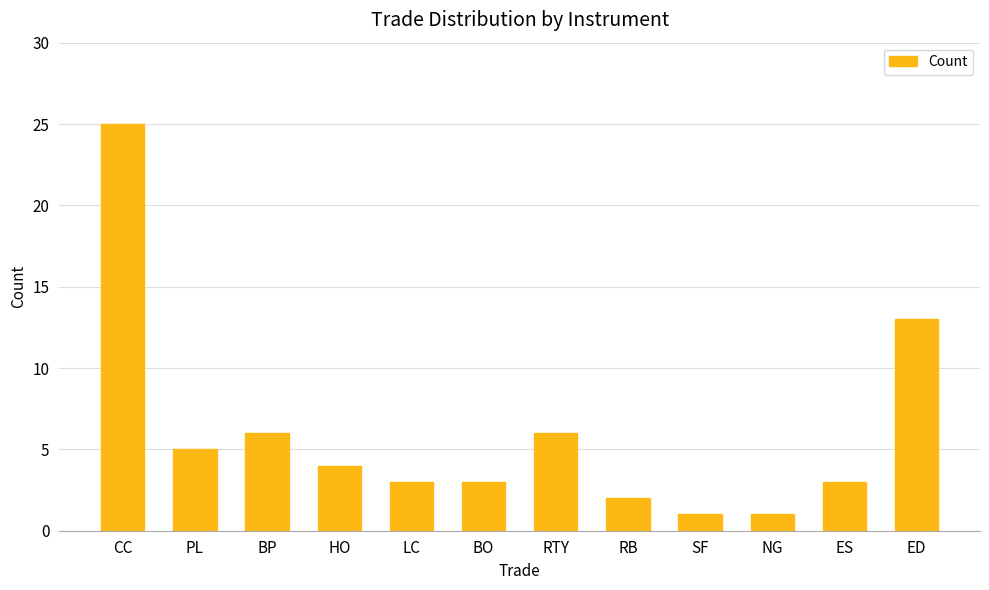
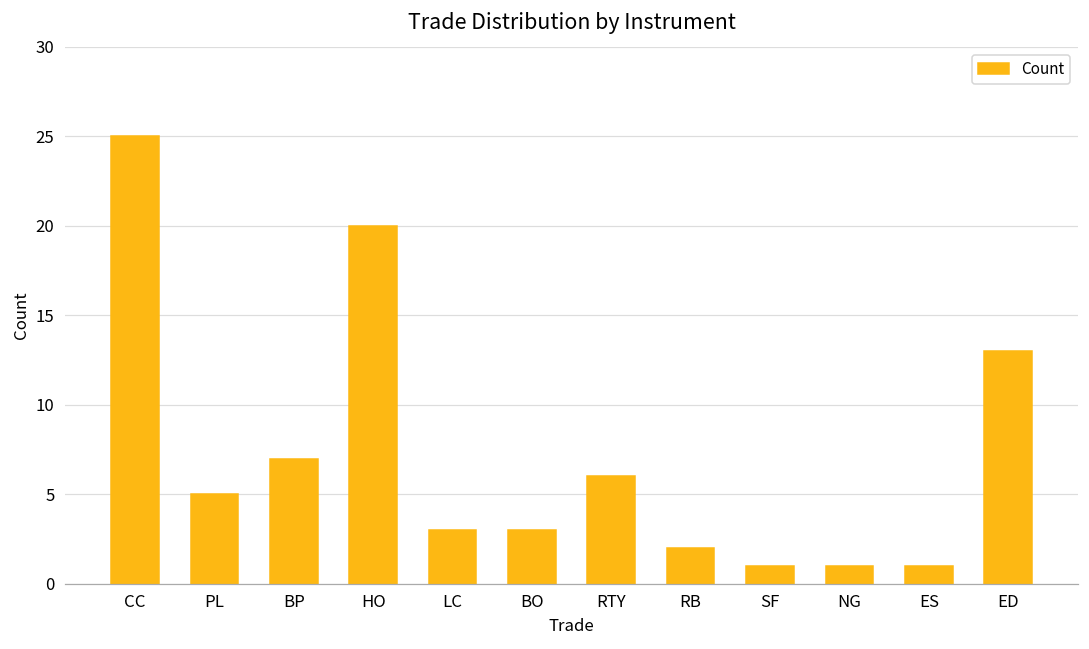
  {
    "CC": 25,
    "PL": 5,
-   "BP": 6,
-   "HO": 4,
+   "BP": 7,
+   "HO": 20,
    "LC": 3,
    "BO": 3,
    "RTY": 6,
    "RB": 2,
    "SF": 1,
    "NG": 1,
-   "ES": 3,
+   "ES": 1,
    "ED": 13
  }
